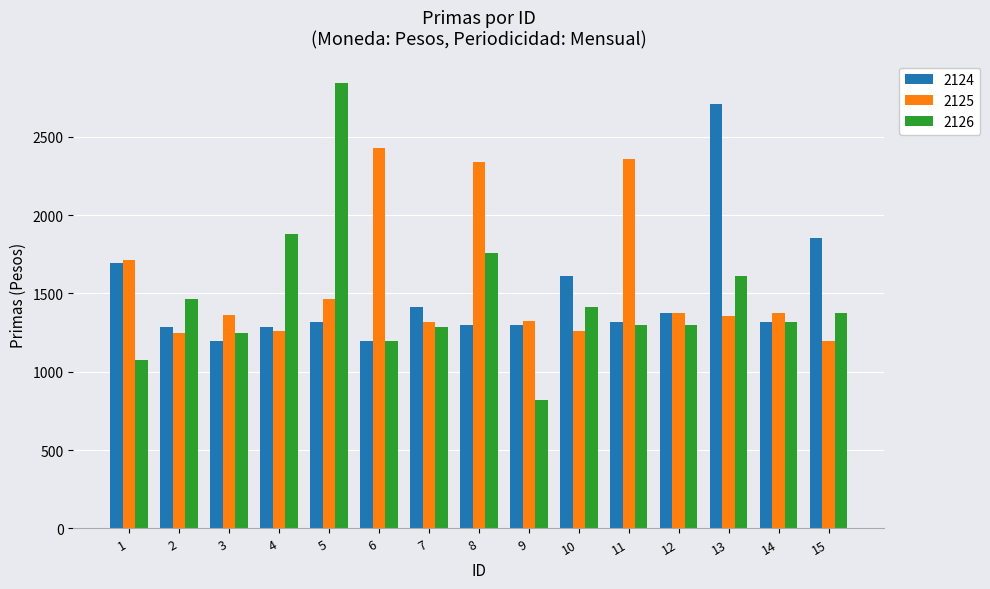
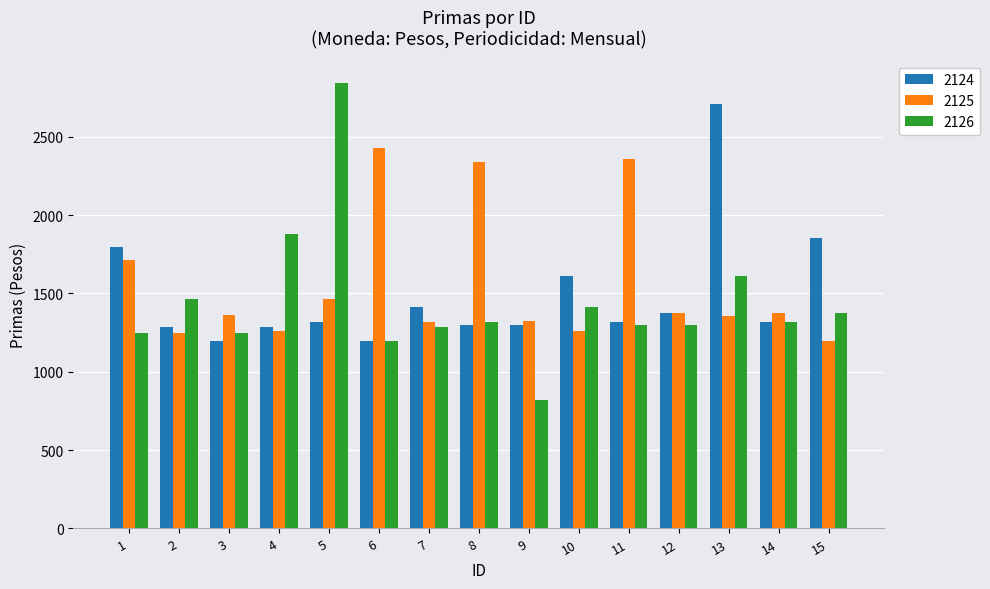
  {
    "2124": {
-     "1": 1690,
+     "1": 1800,
      "2": 1290,
      "3": 1200,
      "4": 1290,
      "5": 1320,
      "6": 1200,
      "7": 1410,
      "8": 1300,
      "9": 1300,
      "10": 1610,
      "11": 1320,
      "12": 1380,
      "13": 2710,
      "14": 1320,
      "15": 1850
    },
    "2125": {
      "1": 1710,
      "2": 1250,
      "3": 1360,
      "4": 1260,
      "5": 1460,
      "6": 2430,
      "7": 1320,
      "8": 2340,
      "9": 1330,
      "10": 1260,
      "11": 2360,
      "12": 1380,
      "13": 1350,
      "14": 1380,
      "15": 1200
    },
    "2126": {
-     "1": 1080,
+     "1": 1250,
      "2": 1460,
      "3": 1250,
      "4": 1880,
      "5": 2840,
      "6": 1200,
      "7": 1290,
-     "8": 1760,
+     "8": 1320,
      "9": 820,
      "10": 1410,
      "11": 1300,
      "12": 1300,
      "13": 1610,
      "14": 1320,
      "15": 1380
    }
  }
